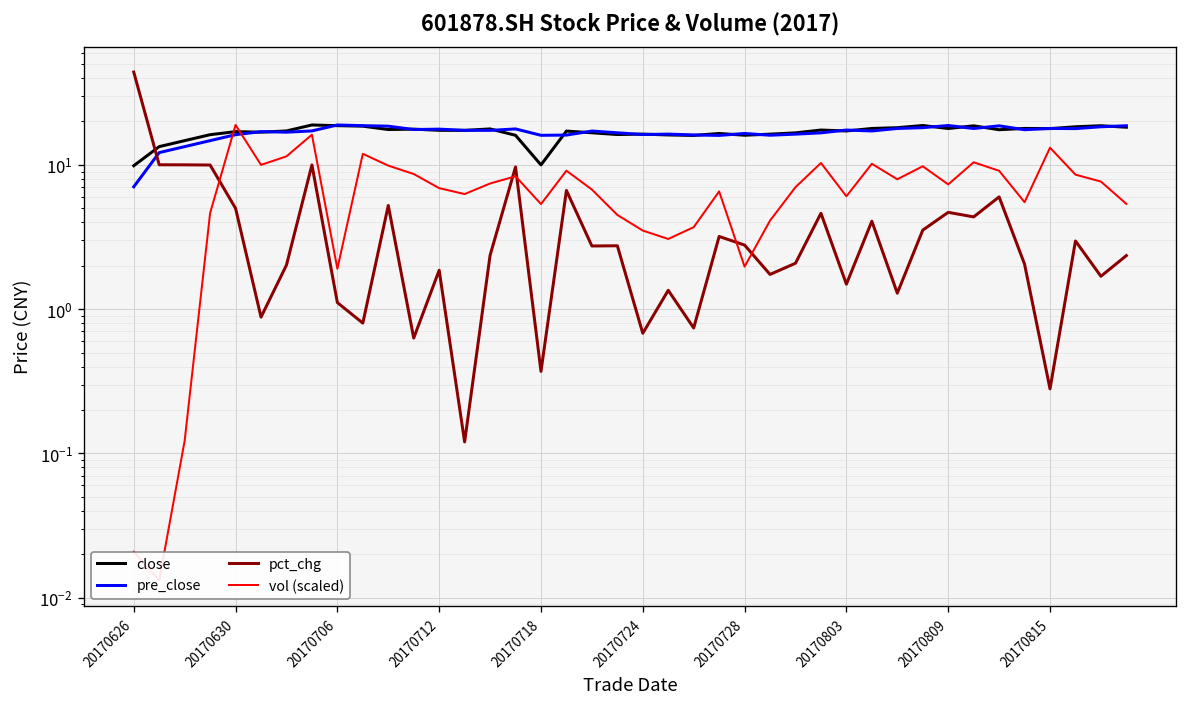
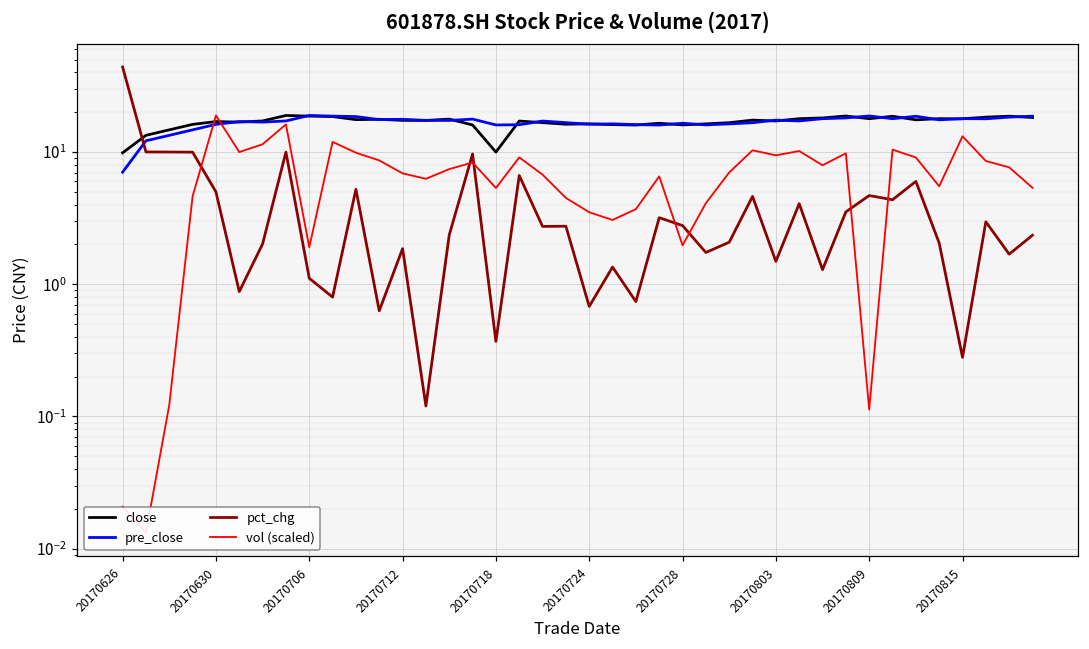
  {
    "close": {
      "20170626": 10,
      "20170630": 17,
      "20170718": 10
    },
    "pre_close": {
      "20170626": 7,
      "20170630": 16,
      "20170718": 16
    },
    "pct_chg": {
      "20170626": 44,
      "20170630": 5.0,
      "20170706": 1.1,
      "20170712": 1.9,
      "20170718": 0.37,
      "20170724": 0.7,
      "20170728": 2.8,
      "20170803": 1.5,
      "20170809": 4.7,
      "20170815": 0.28
    },
    "vol (scaled)": {
      "20170630": 19,
      "20170706": 1.9,
      "20170712": 7,
      "20170718": 5,
      "20170724": 3.5,
      "20170728": 2.0,
-     "20170803": 6,
-     "20170809": 7,
+     "20170803": 9,
+     "20170809": 0.11,
      "20170815": 13
    }
  }
